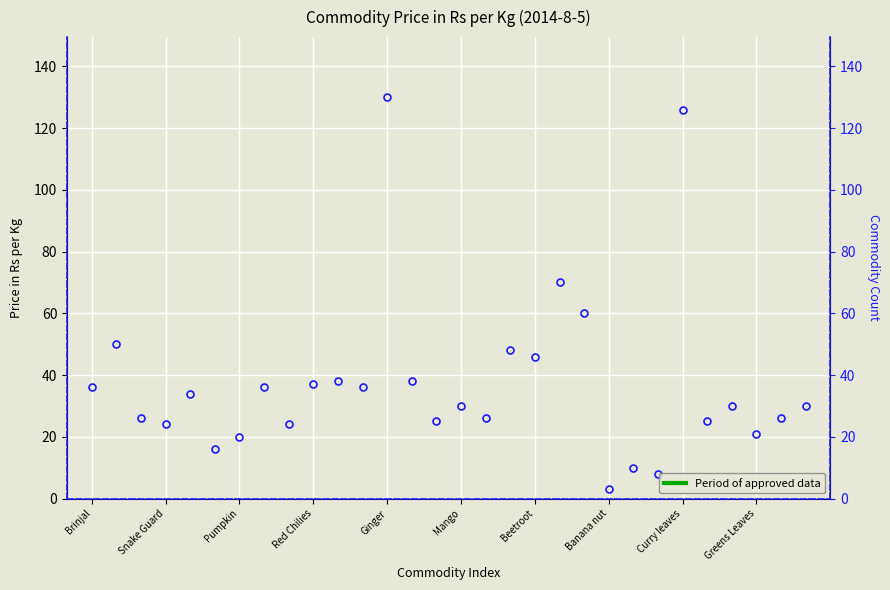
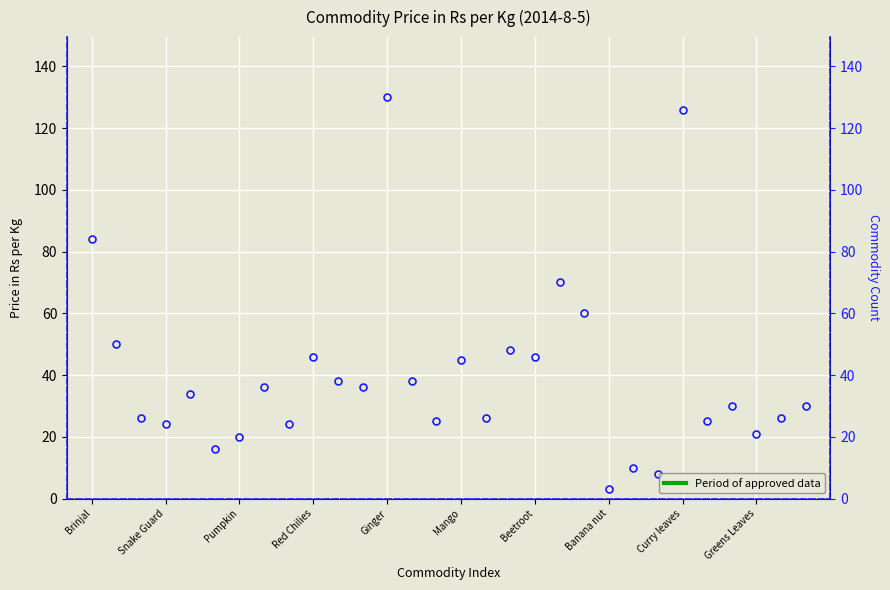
  {
-   "Brinjal": 36,
+   "Brinjal": 84,
    "Snake Guard": 24,
    "Pumpkin": 20,
-   "Red Chilies": 37,
+   "Red Chilies": 46,
    "Ginger": 130,
-   "Mango": 30,
+   "Mango": 45,
    "Beetroot": 46,
    "Banana nut": 3,
    "Curry leaves": 126,
    "Greens Leaves": 21
  }
